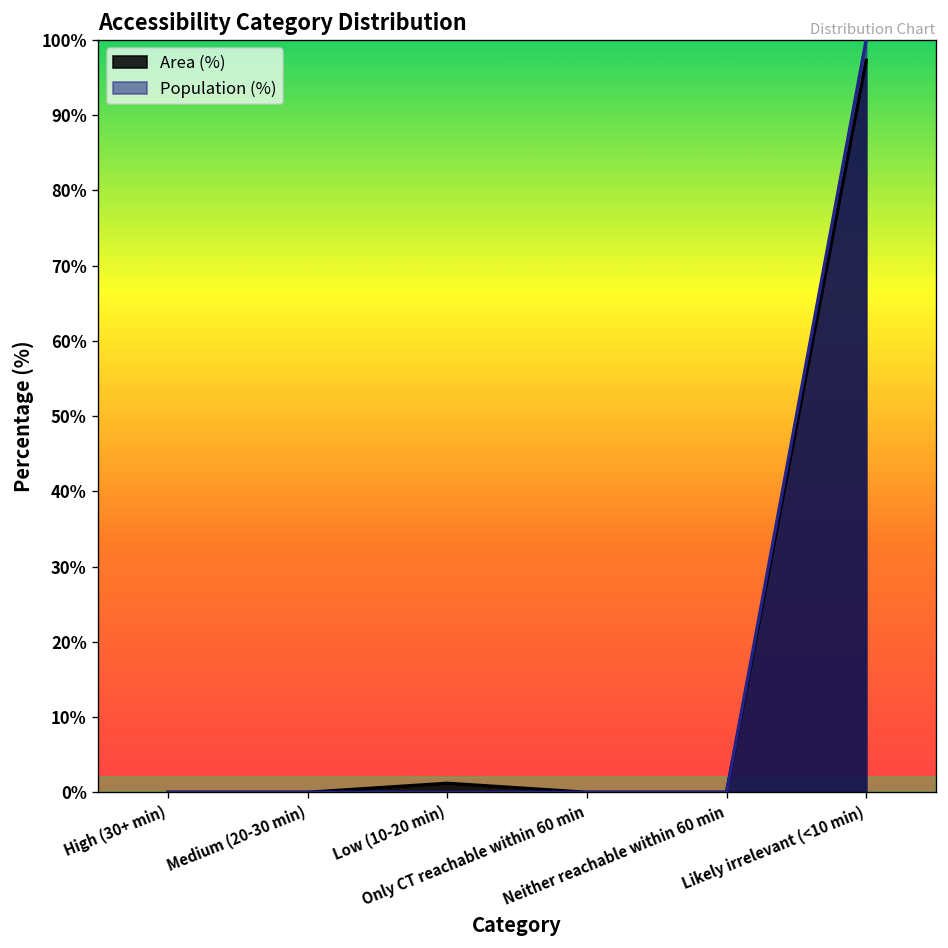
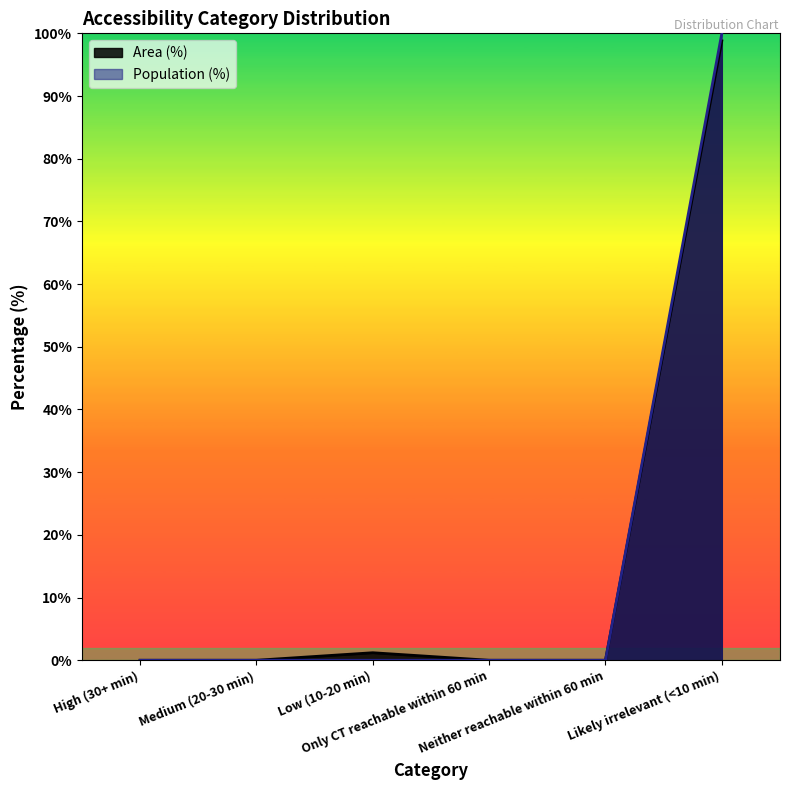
  {
    "Area (%)": {
      "Low (10-20 min)": "1%",
-     "Likely irrelevant (<10 min)": "97%"
+     "Likely irrelevant (<10 min)": "99%"
    },
    "Population (%)": {
      "Low (10-20 min)": "0%",
      "Likely irrelevant (<10 min)": "100%"
    }
  }
